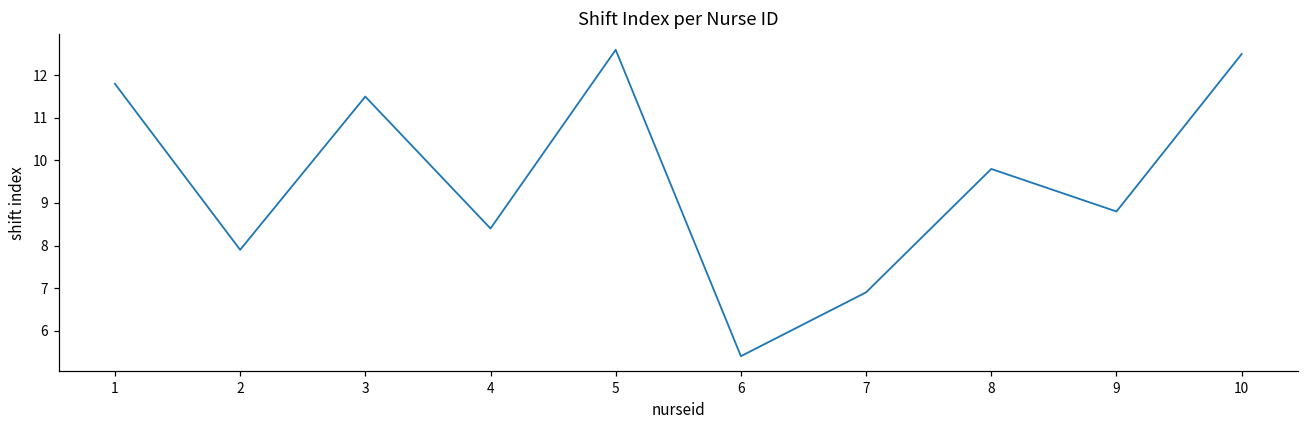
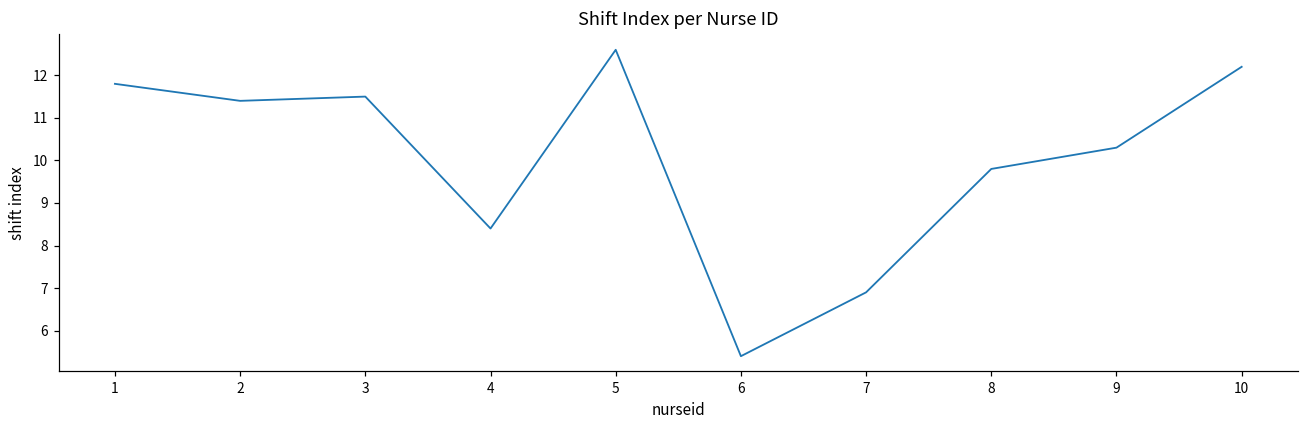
  {
    "1": 11.8,
-   "2": 7.9,
+   "2": 11.4,
    "3": 11.5,
    "4": 8.4,
    "5": 12.6,
    "6": 5.4,
    "7": 6.9,
    "8": 9.8,
-   "9": 8.8,
-   "10": 12.5
+   "9": 10.3,
+   "10": 12.2
  }
